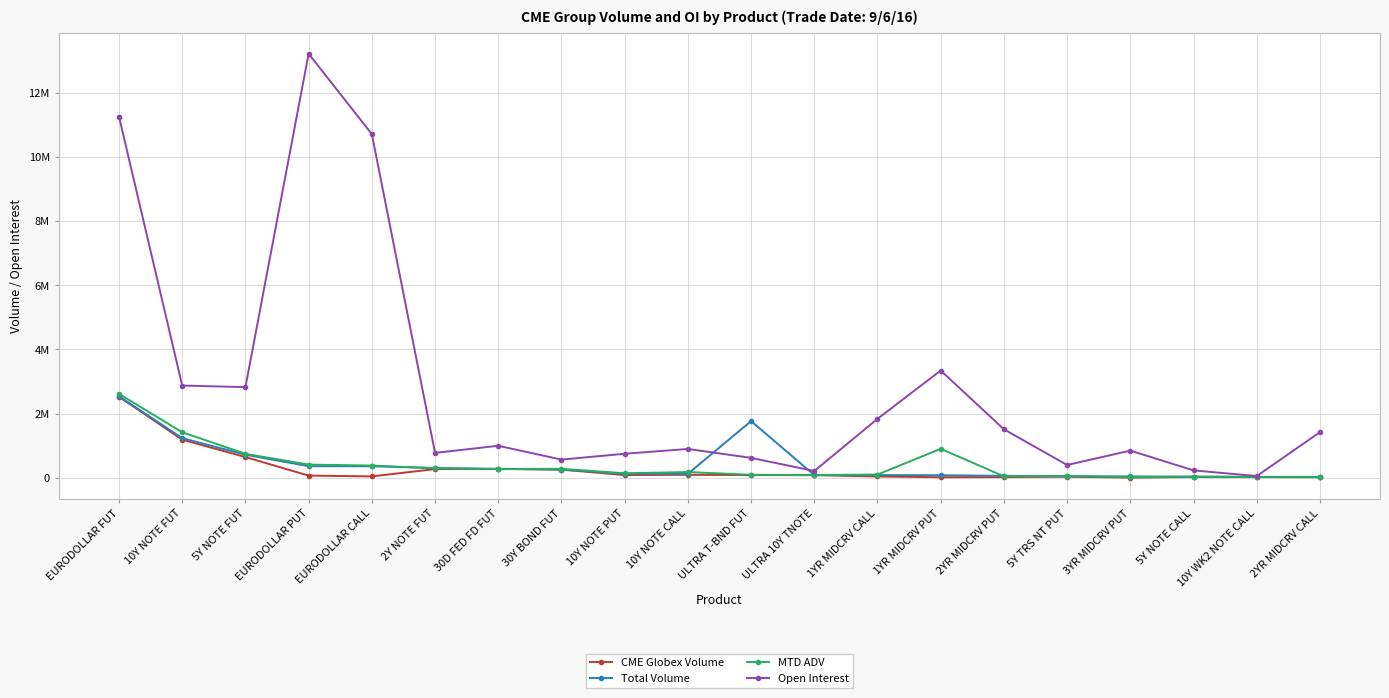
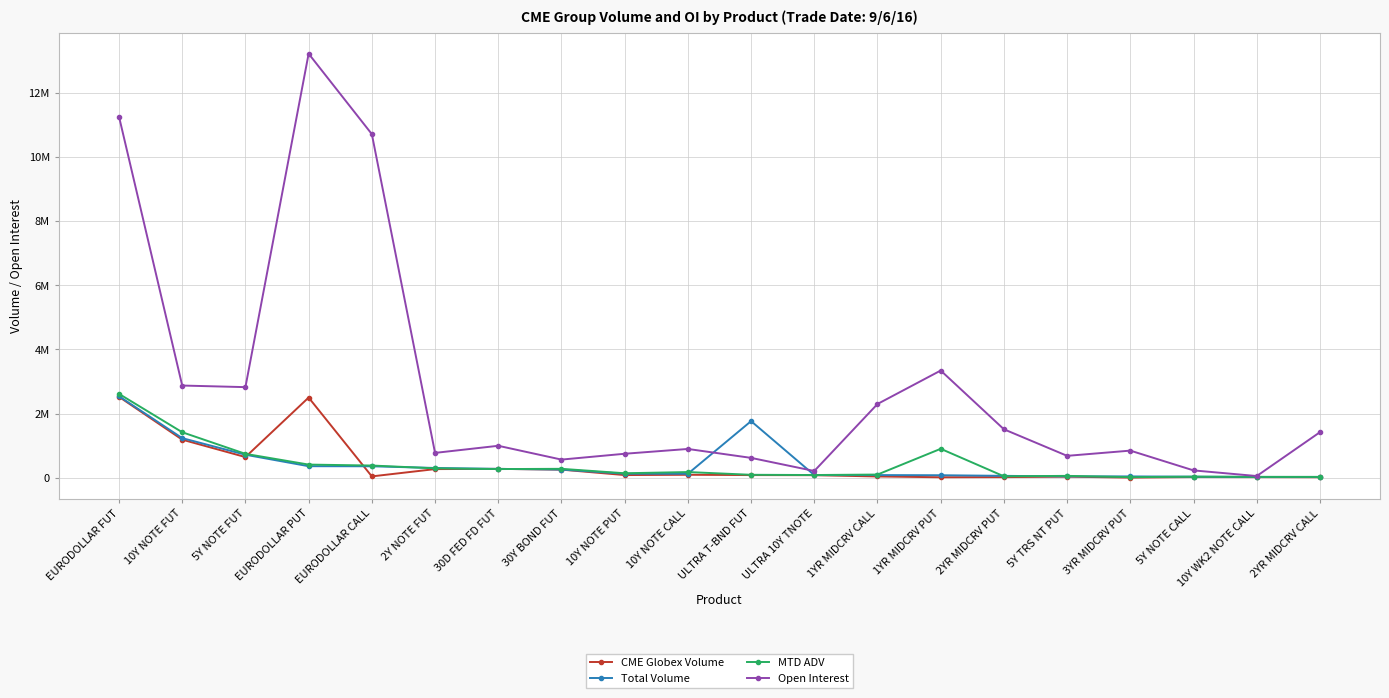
  {
    "CME Globex Volume": {
-     "EURODOLLAR PUT": 100000,
+     "EURODOLLAR PUT": 2500000,
      "EURODOLLAR CALL": 0
    },
    "Total Volume": {
      "ULTRA T-BND FUT": 1800000
    },
    "MTD ADV": {
      "10Y NOTE FUT": 1400000,
      "1YR MIDCRV PUT": 900000
    },
    "Open Interest": {
      "EURODOLLAR FUT": 11300000,
      "10Y NOTE FUT": 2900000,
      "5Y NOTE FUT": 2800000,
      "EURODOLLAR PUT": 13200000,
      "EURODOLLAR CALL": 10700000,
      "2Y NOTE FUT": 800000,
      "30D FED FD FUT": 1000000,
      "30Y BOND FUT": 600000,
      "10Y NOTE PUT": 700000,
      "10Y NOTE CALL": 900000,
      "ULTRA T-BND FUT": 600000,
      "ULTRA 10Y TNOTE": 200000,
-     "1YR MIDCRV CALL": 1800000,
+     "1YR MIDCRV CALL": 2300000,
      "1YR MIDCRV PUT": 3300000,
      "2YR MIDCRV PUT": 1500000,
-     "5Y TRS NT PUT": 400000,
+     "5Y TRS NT PUT": 700000,
      "3YR MIDCRV PUT": 800000,
      "5Y NOTE CALL": 200000,
      "2YR MIDCRV CALL": 1400000
    }
  }
